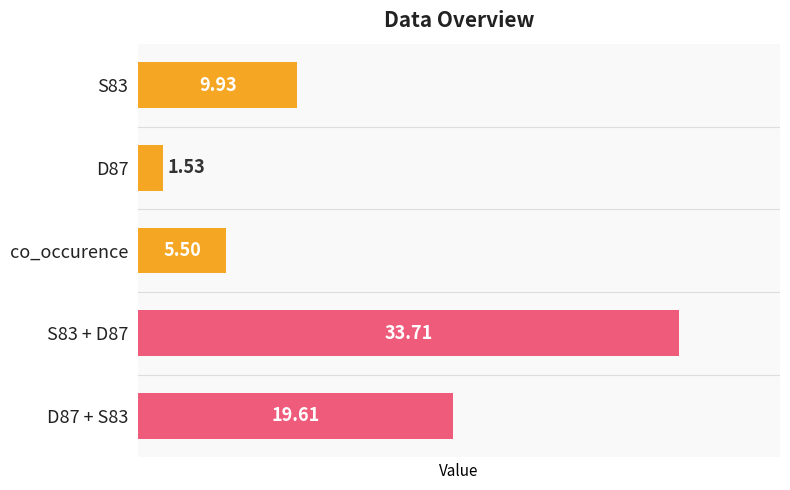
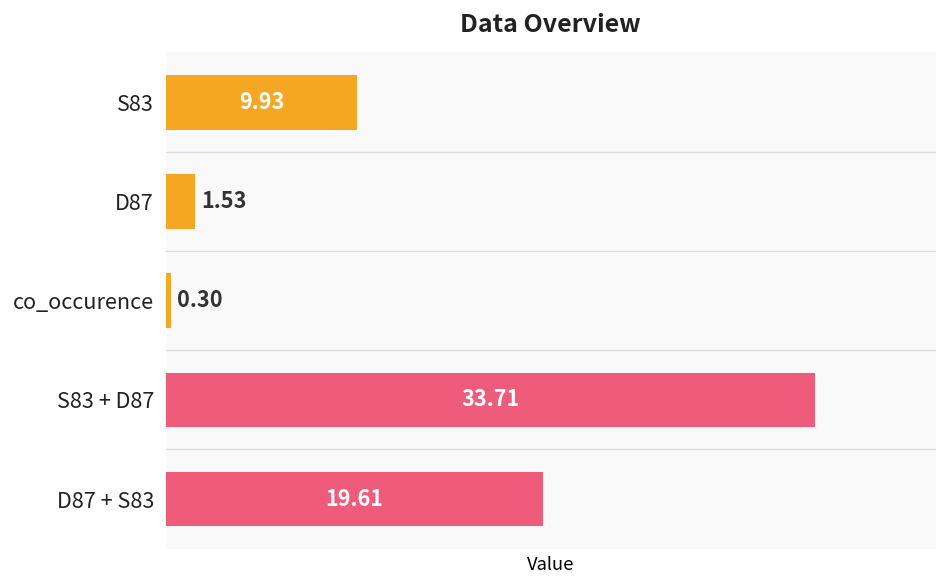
  {
    "S83": 9.93,
    "D87": 1.53,
-   "co_occurence": 5.50,
+   "co_occurence": 0.30,
    "S83 + D87": 33.71,
    "D87 + S83": 19.61
  }
